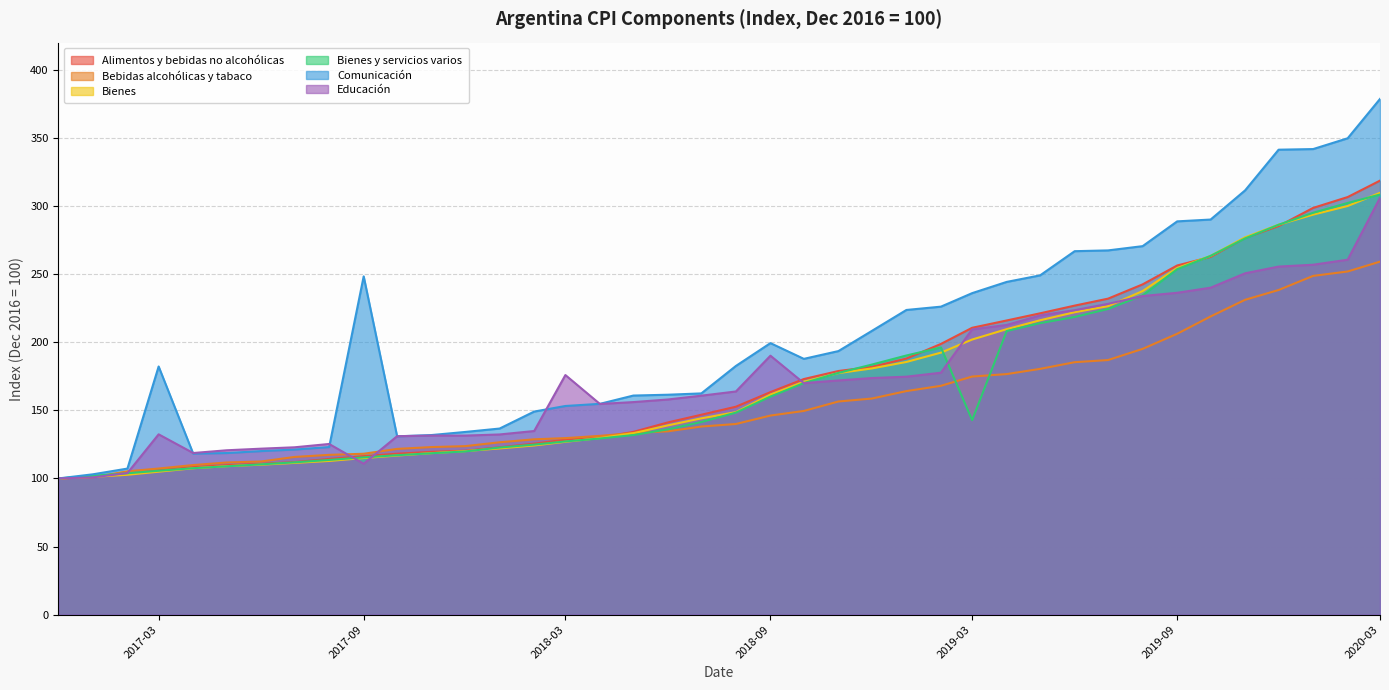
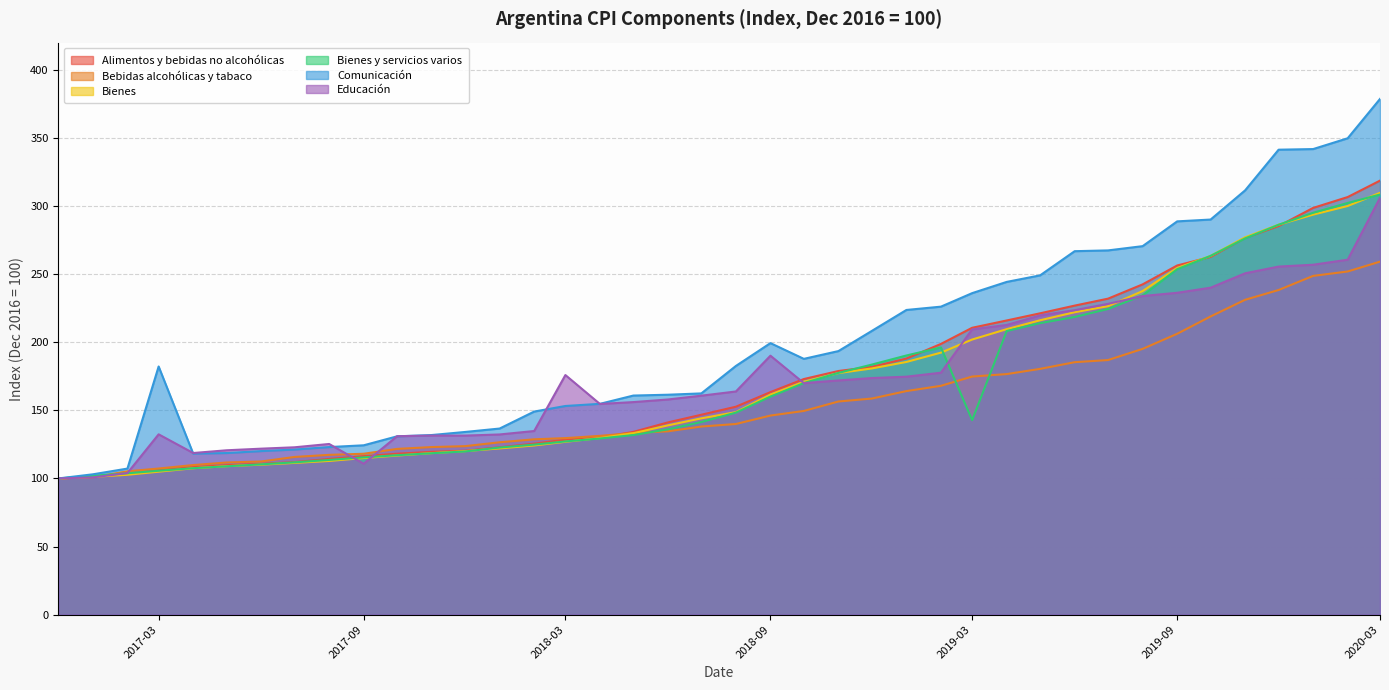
  {
    "Bienes": {
      "2019-03": 202
    },
    "Bienes y servicios varios": {
      "2019-03": 143
    },
    "Comunicación": {
      "2017-03": 182,
-     "2017-09": 248,
+     "2017-09": 124,
      "2018-03": 153,
      "2018-09": 199,
      "2019-03": 236,
      "2019-09": 289,
      "2020-03": 379
    },
    "Educación": {
      "2017-03": 132,
      "2017-09": 111,
      "2018-03": 176,
      "2018-09": 190,
      "2019-09": 236,
      "2020-03": 306
    }
  }
